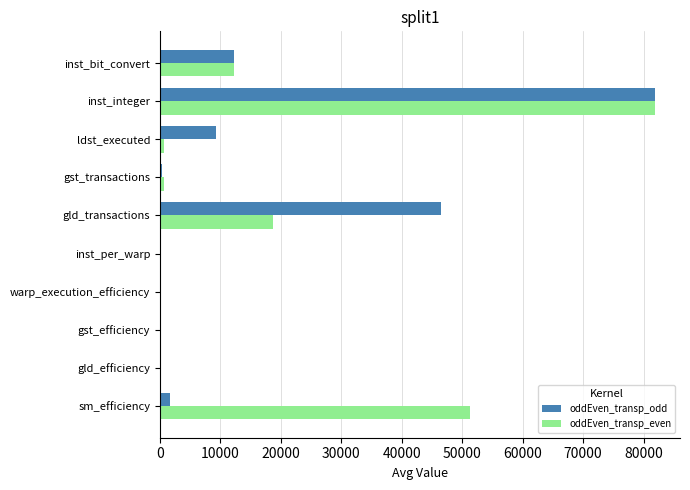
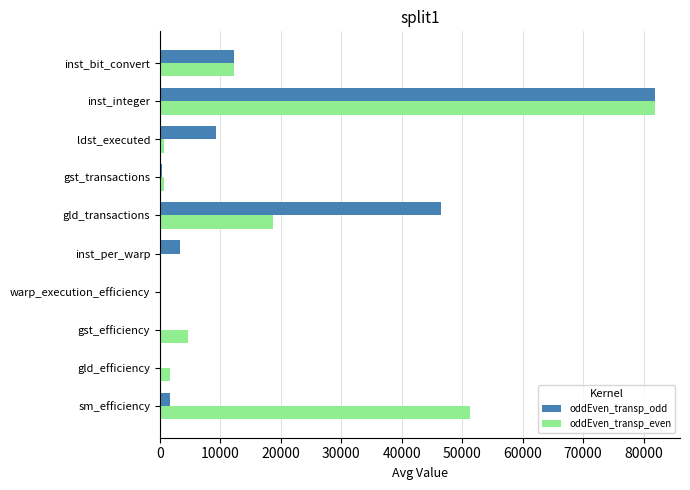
  {
    "oddEven_transp_odd": {
      "inst_bit_convert": 12000,
      "inst_integer": 82000,
      "ldst_executed": 9000,
      "gld_transactions": 47000,
-     "inst_per_warp": 0,
+     "inst_per_warp": 3000,
      "sm_efficiency": 2000
    },
    "oddEven_transp_even": {
      "inst_bit_convert": 12000,
      "inst_integer": 82000,
      "ldst_executed": 1000,
      "gst_transactions": 1000,
      "gld_transactions": 19000,
-     "gst_efficiency": 0,
-     "gld_efficiency": 0,
+     "gst_efficiency": 5000,
+     "gld_efficiency": 2000,
      "sm_efficiency": 51000
    }
  }
